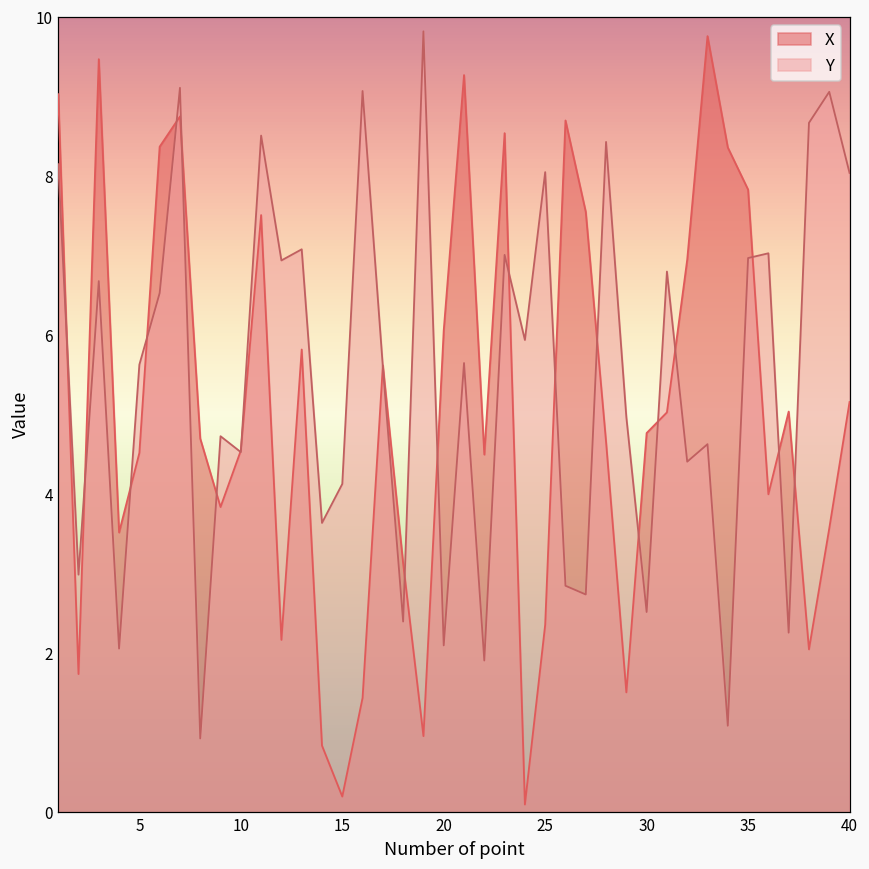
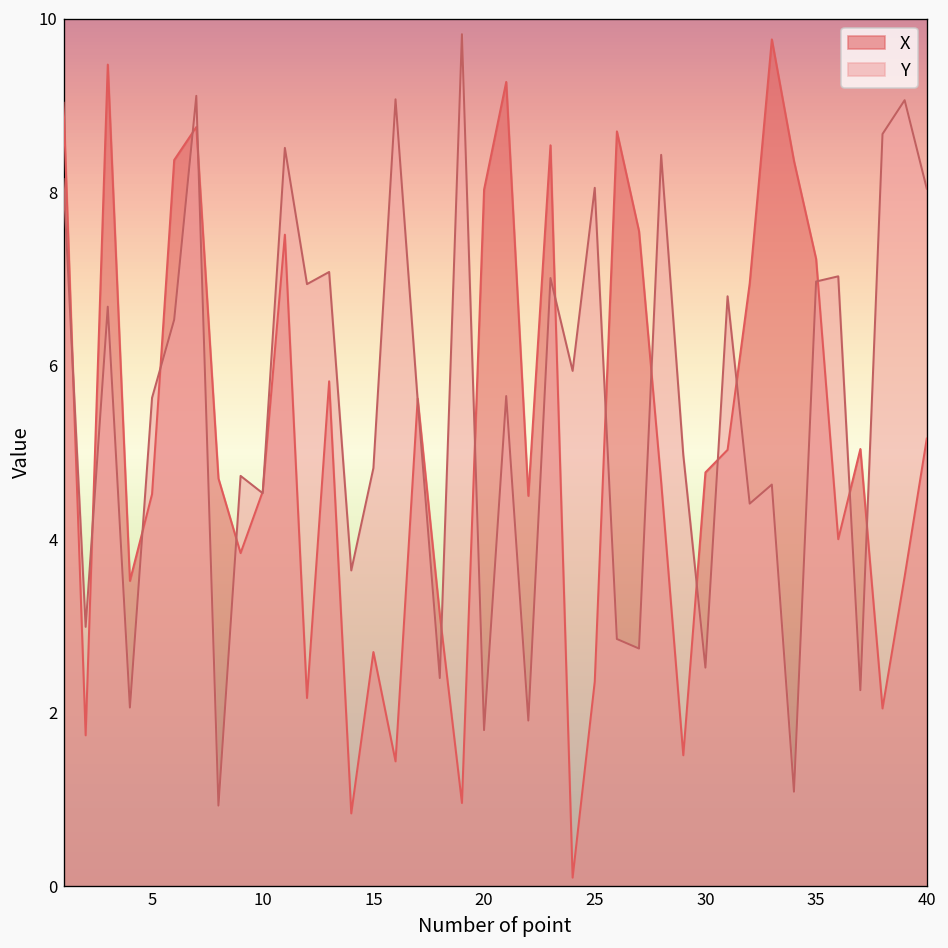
  {
    "X": {
      "5": 4.5,
-     "15": 0.2,
-     "20": 6.1,
+     "15": 2.7,
+     "20": 8.0,
      "25": 2.4,
      "30": 4.8,
-     "35": 7.8,
+     "35": 7.2,
      "40": 5.2
    },
    "Y": {
      "5": 5.6,
-     "15": 4.1,
-     "20": 2.1,
+     "15": 4.8,
+     "20": 1.8,
      "25": 8.1,
      "30": 2.5,
      "35": 7.0,
      "40": 8.0
    }
  }
